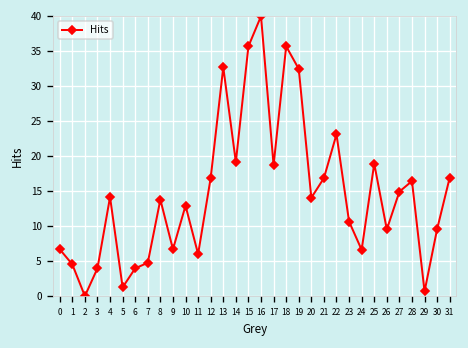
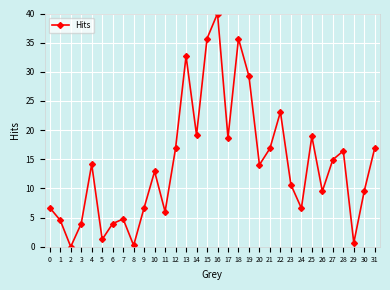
  {
    "0": 7,
    "1": 5,
    "2": 0,
    "3": 4,
    "4": 14,
    "5": 1,
    "6": 4,
    "7": 5,
-   "8": 14,
+   "8": 0,
    "9": 7,
    "10": 13,
    "11": 6,
    "12": 17,
    "13": 33,
    "14": 19,
    "15": 36,
    "16": 40,
    "17": 19,
    "18": 36,
-   "19": 32,
+   "19": 29,
    "20": 14,
    "21": 17,
    "22": 23,
    "23": 11,
    "24": 7,
    "25": 19,
    "26": 10,
    "27": 15,
    "28": 16,
    "29": 1,
    "30": 10,
    "31": 17
  }
